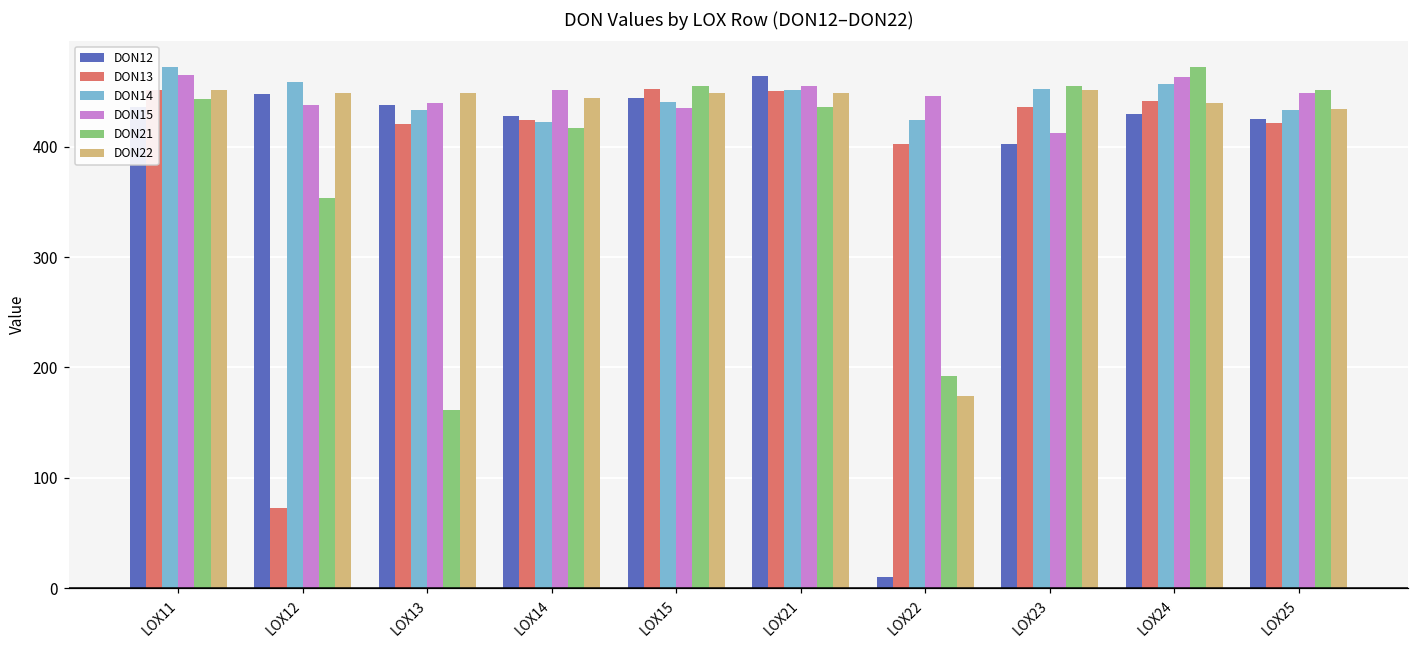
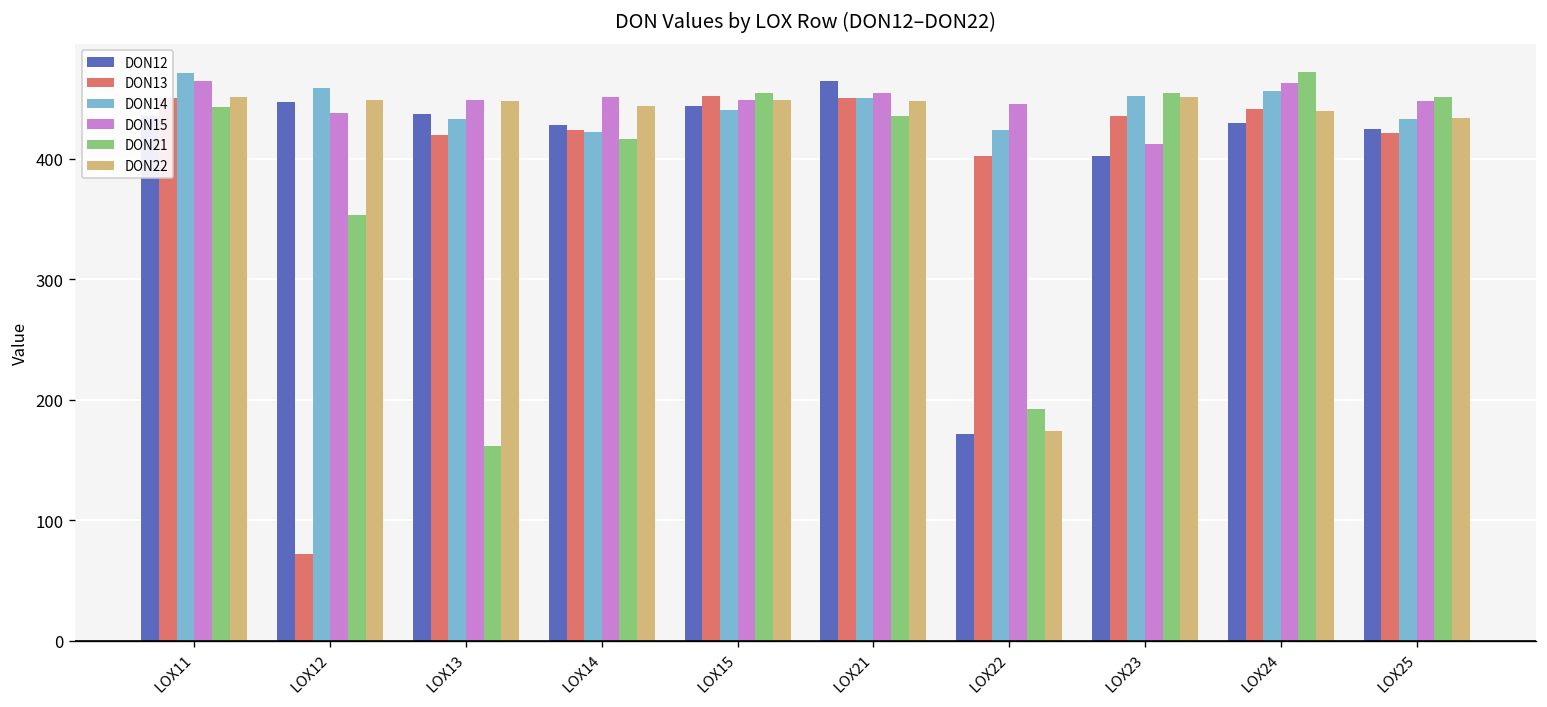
  {
    "DON12": {
      "LOX12": 447,
      "LOX13": 437,
      "LOX14": 428,
      "LOX15": 444,
      "LOX21": 464,
-     "LOX22": 10,
+     "LOX22": 172,
      "LOX23": 402,
      "LOX24": 430,
      "LOX25": 425
    },
    "DON13": {
      "LOX12": 72,
      "LOX13": 420,
      "LOX14": 424,
      "LOX15": 452,
      "LOX21": 451,
      "LOX22": 402,
      "LOX23": 436,
      "LOX24": 441,
      "LOX25": 421
    },
    "DON14": {
      "LOX11": 472,
      "LOX12": 458,
      "LOX13": 433,
      "LOX14": 422,
      "LOX15": 440,
      "LOX21": 451,
      "LOX22": 424,
      "LOX23": 452,
      "LOX24": 457,
      "LOX25": 433
    },
    "DON15": {
      "LOX11": 465,
      "LOX12": 438,
-     "LOX13": 439,
+     "LOX13": 449,
      "LOX14": 451,
-     "LOX15": 435,
+     "LOX15": 449,
      "LOX21": 455,
      "LOX22": 445,
      "LOX23": 413,
      "LOX24": 463,
      "LOX25": 448
    },
    "DON21": {
      "LOX11": 443,
      "LOX12": 354,
      "LOX13": 162,
      "LOX14": 417,
      "LOX15": 455,
      "LOX21": 436,
      "LOX22": 192,
      "LOX23": 455,
      "LOX24": 472,
      "LOX25": 451
    },
    "DON22": {
      "LOX11": 451,
      "LOX12": 449,
      "LOX13": 448,
      "LOX14": 444,
      "LOX15": 449,
      "LOX21": 448,
      "LOX22": 174,
      "LOX23": 452,
      "LOX24": 440,
      "LOX25": 434
    }
  }
